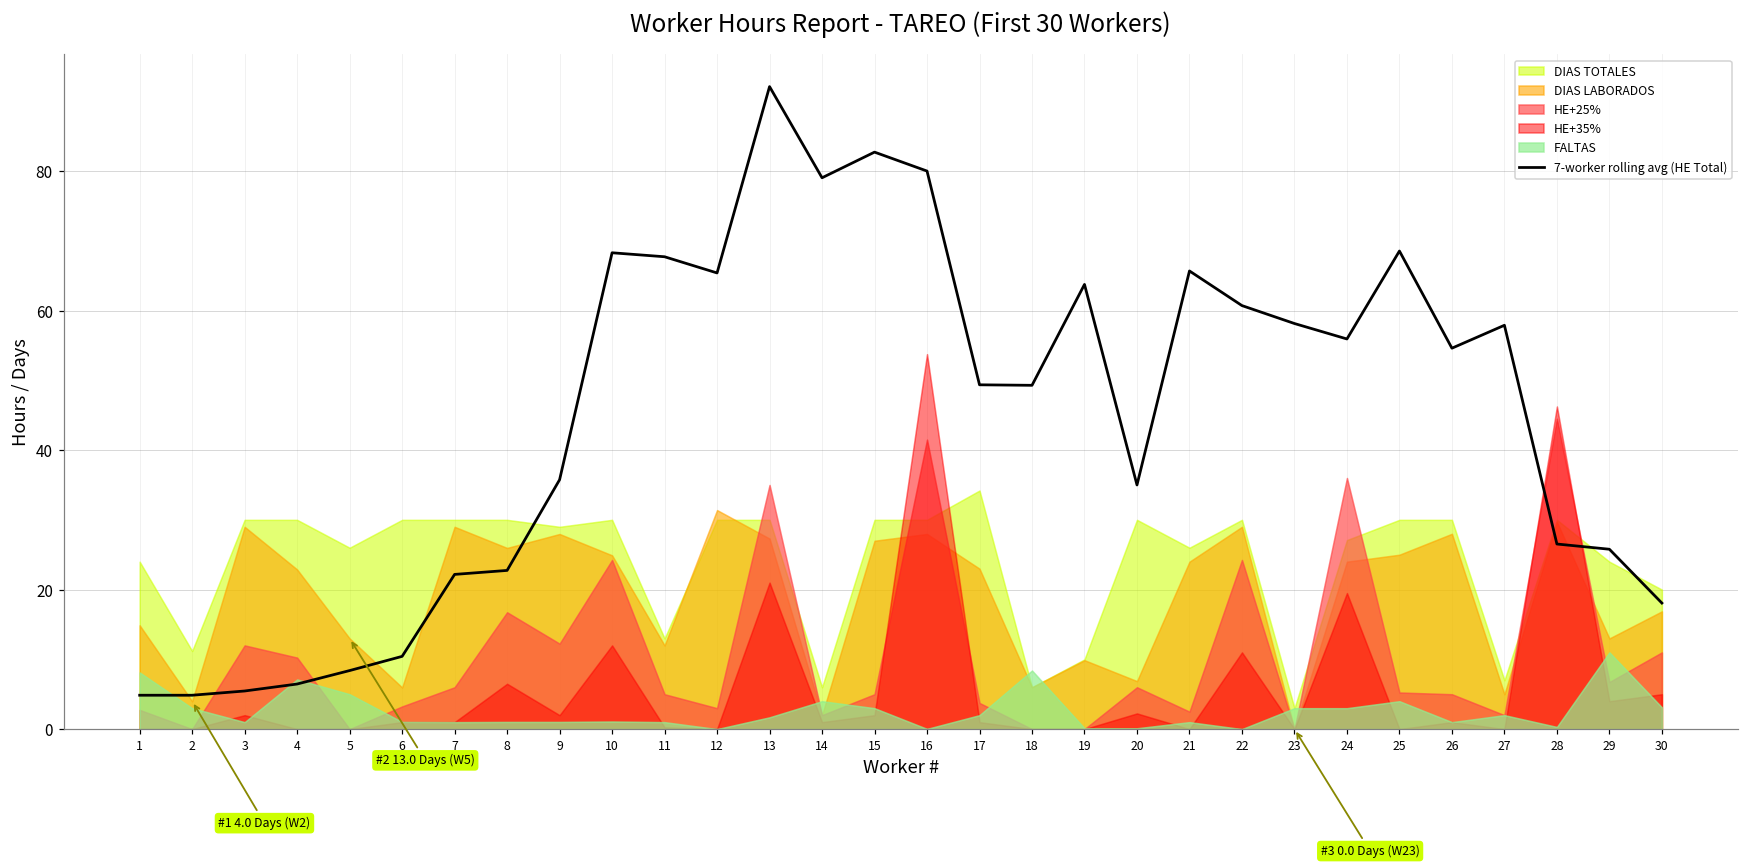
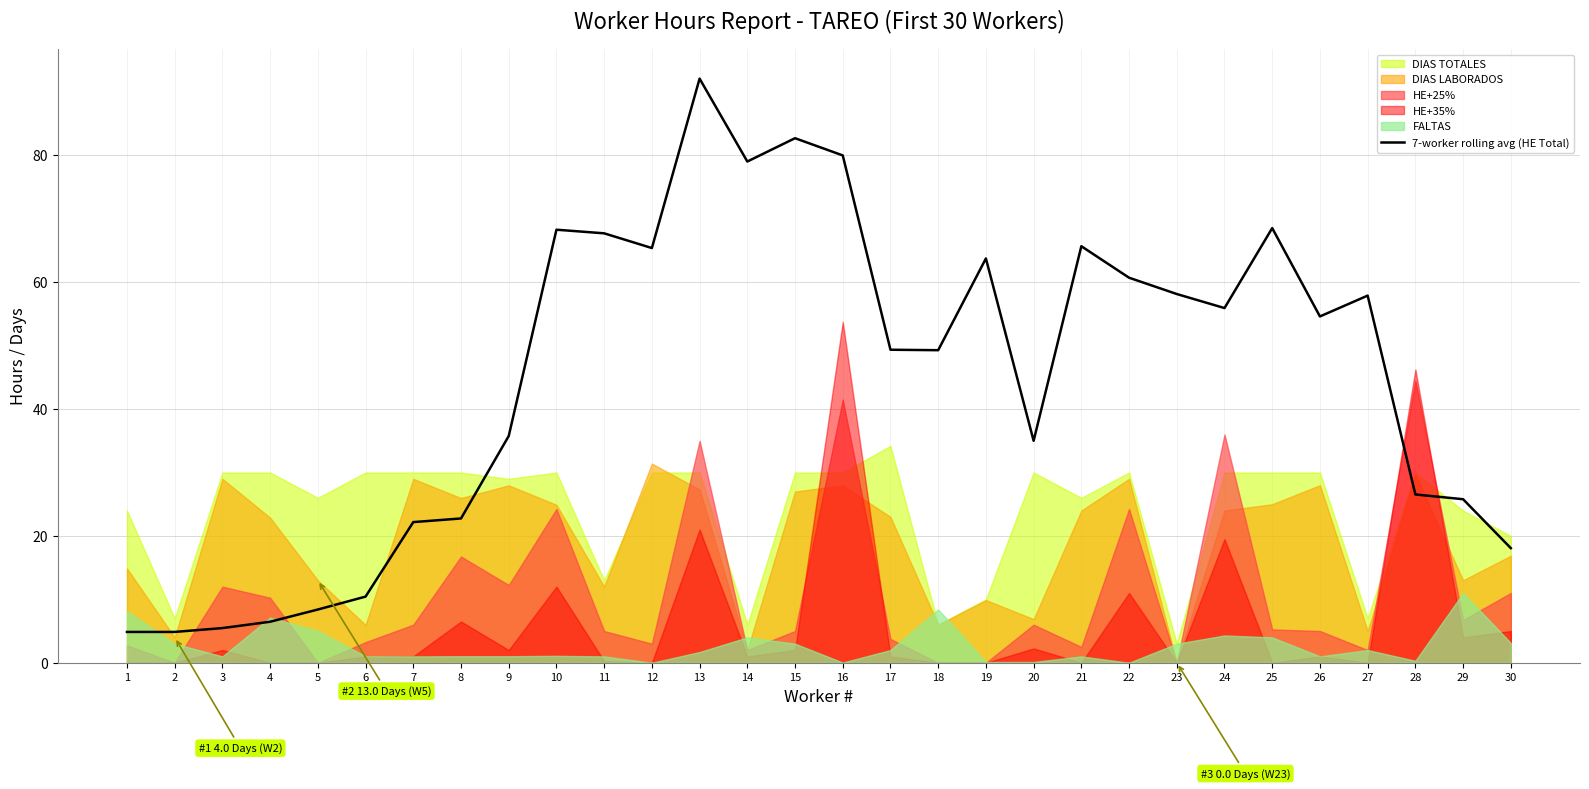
  {
    "7-worker rolling avg (HE Total)": {
      "1": 5,
      "2": 5,
      "3": 5,
      "4": 6,
      "5": 8,
      "7": 22,
      "8": 23,
      "9": 36,
      "10": 68,
      "11": 68,
      "12": 65,
      "13": 92,
      "14": 79,
      "15": 83,
      "16": 80,
      "17": 49,
      "18": 49,
      "19": 64,
      "20": 35,
      "21": 66,
      "22": 61,
      "23": 58,
      "24": 56,
      "25": 69,
      "26": 55,
      "27": 58,
      "28": 27,
      "29": 26,
      "30": 18
    },
    "DIAS TOTALES": {
      "1": 24,
-     "2": 11,
+     "2": 7,
      "3": 30,
      "4": 30,
      "5": 26,
      "6": 30,
      "7": 30,
      "8": 30,
      "9": 29,
      "10": 30,
      "11": 13,
      "12": 30,
      "13": 30,
      "14": 6,
      "15": 30,
      "16": 30,
      "17": 34,
      "20": 30,
      "21": 26,
      "22": 30,
-     "24": 27,
+     "24": 30,
      "25": 30,
      "26": 30,
      "27": 7,
      "29": 24,
      "30": 20
    },
    "DIAS LABORADOS": {
      "1": 15,
      "2": 4,
      "3": 29,
      "4": 23,
      "5": 13,
      "7": 29,
      "8": 26,
      "9": 28,
      "10": 25,
      "11": 12,
      "12": 31,
      "13": 27,
      "15": 27,
      "16": 28,
      "17": 23,
      "20": 7,
      "21": 24,
      "22": 29,
      "24": 24,
      "25": 25,
      "26": 28,
      "27": 5,
      "29": 13,
      "30": 17
    },
    "FALTAS": {
      "1": 8,
      "2": 3,
      "4": 7,
      "5": 5,
      "8": 1,
      "9": 1,
      "10": 1,
      "11": 1,
      "13": 2,
      "14": 4,
      "15": 3,
      "17": 2,
      "18": 8,
      "21": 1,
      "22": 0,
-     "24": 3,
+     "24": 4,
      "25": 4,
      "29": 11,
      "30": 3
    }
  }
